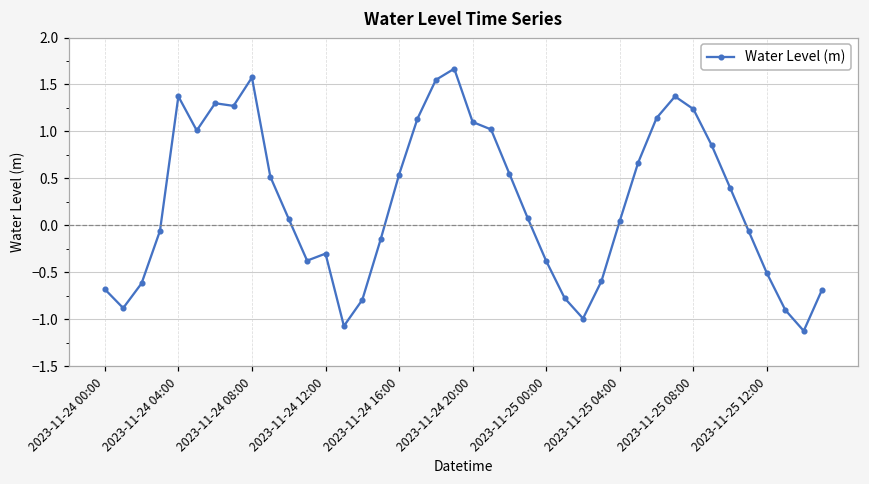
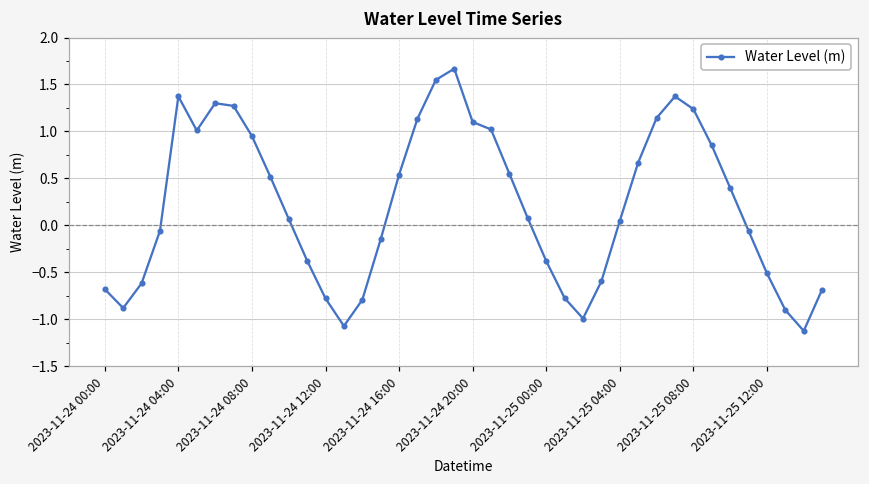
  {
    "2023-11-24 00:00": -0.7,
    "2023-11-24 04:00": 1.4,
-   "2023-11-24 08:00": 1.6,
-   "2023-11-24 12:00": -0.3,
+   "2023-11-24 08:00": 1.0,
+   "2023-11-24 12:00": -0.8,
    "2023-11-24 16:00": 0.5,
    "2023-11-24 20:00": 1.1,
    "2023-11-25 00:00": -0.4,
    "2023-11-25 04:00": 0.0,
    "2023-11-25 08:00": 1.2,
    "2023-11-25 12:00": -0.5
  }
